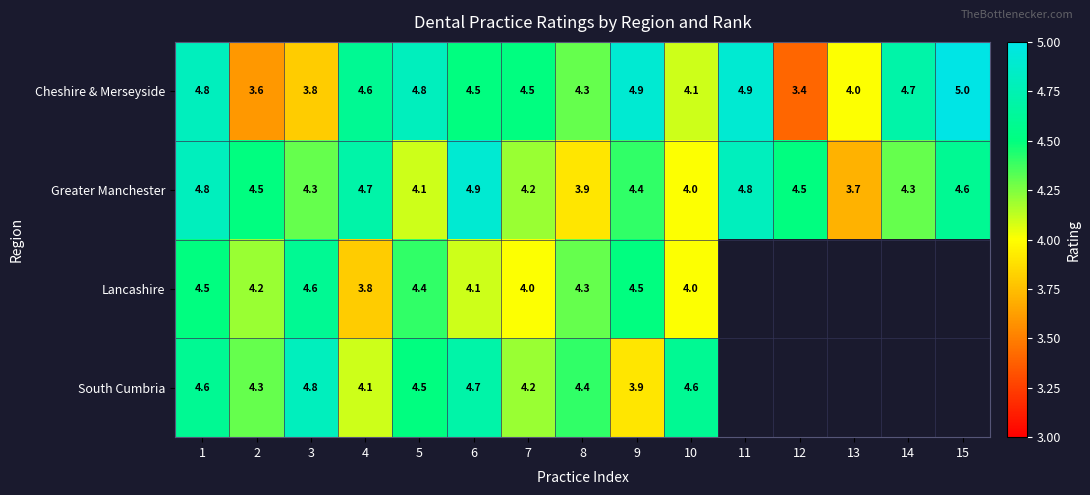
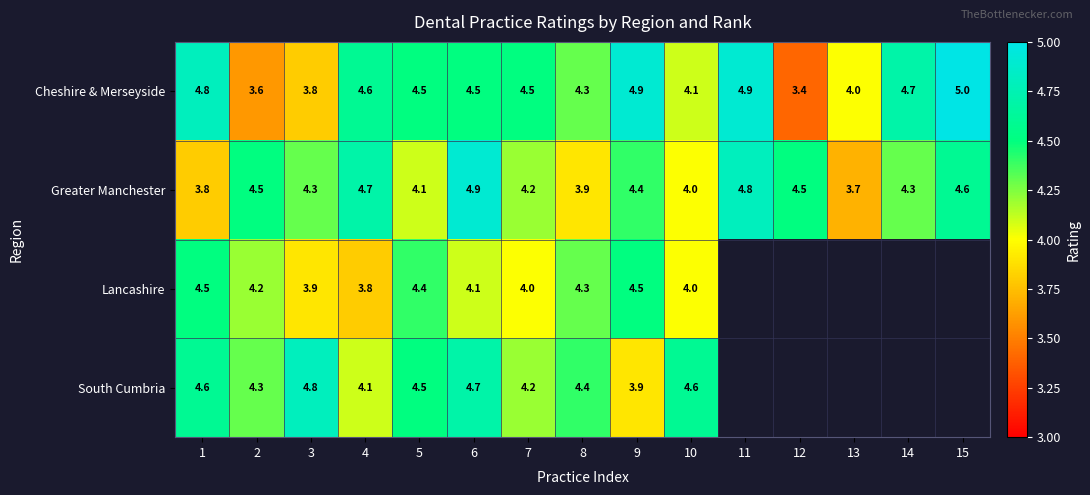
  {
    "Cheshire & Merseyside": {
      "1": 4.8,
      "2": 3.6,
      "3": 3.8,
      "4": 4.6,
-     "5": 4.8,
+     "5": 4.5,
      "6": 4.5,
      "7": 4.5,
      "8": 4.3,
      "9": 4.9,
      "10": 4.1,
      "11": 4.9,
      "12": 3.4,
      "13": 4.0,
      "14": 4.7,
      "15": 5.0
    },
    "Greater Manchester": {
-     "1": 4.8,
+     "1": 3.8,
      "2": 4.5,
      "3": 4.3,
      "4": 4.7,
      "5": 4.1,
      "6": 4.9,
      "7": 4.2,
      "8": 3.9,
      "9": 4.4,
      "10": 4.0,
      "11": 4.8,
      "12": 4.5,
      "13": 3.7,
      "14": 4.3,
      "15": 4.6
    },
    "Lancashire": {
      "1": 4.5,
      "2": 4.2,
-     "3": 4.6,
+     "3": 3.9,
      "4": 3.8,
      "5": 4.4,
      "6": 4.1,
      "7": 4.0,
      "8": 4.3,
      "9": 4.5,
      "10": 4.0
    },
    "South Cumbria": {
      "1": 4.6,
      "2": 4.3,
      "3": 4.8,
      "4": 4.1,
      "5": 4.5,
      "6": 4.7,
      "7": 4.2,
      "8": 4.4,
      "9": 3.9,
      "10": 4.6
    }
  }
